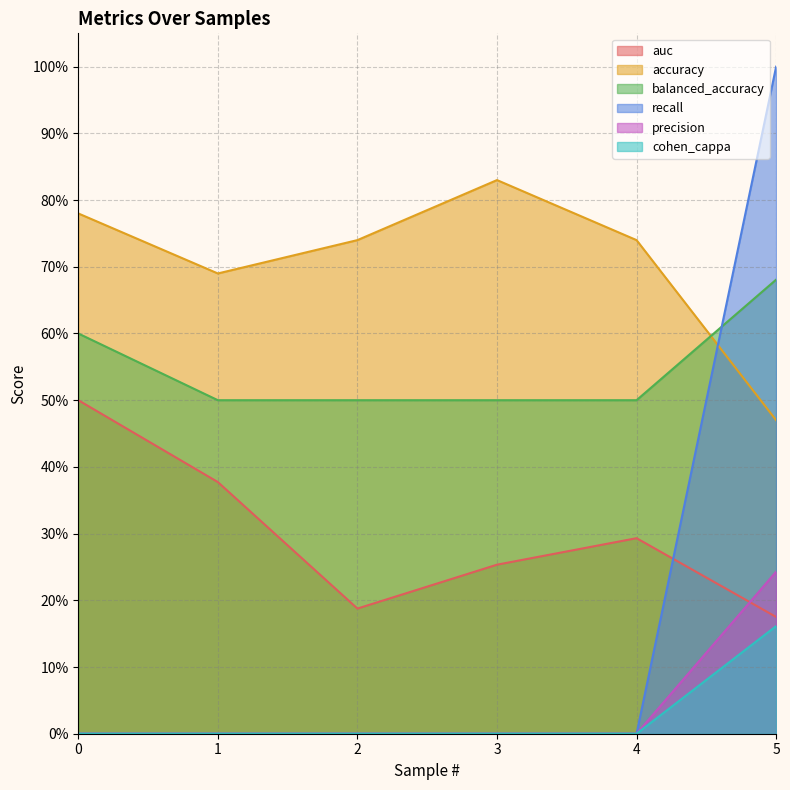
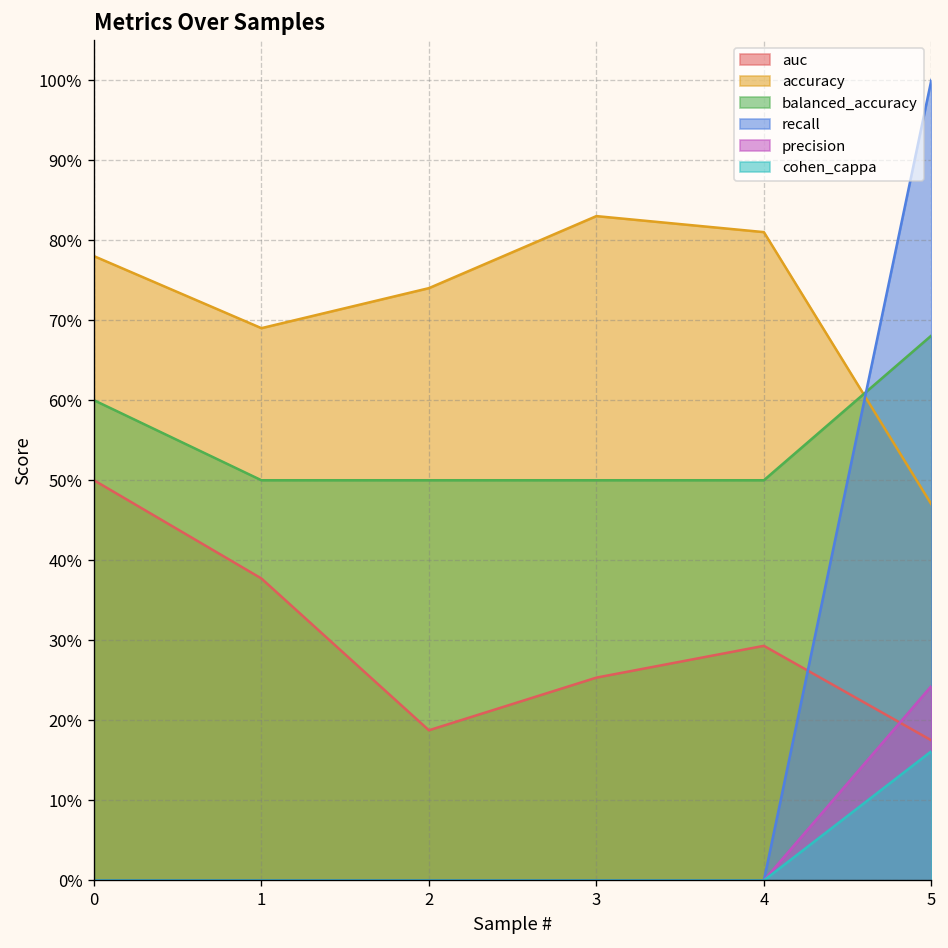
  {
    "auc": {
      "0": "50%",
      "1": "38%",
      "2": "19%",
      "3": "25%",
      "4": "29%",
      "5": "18%"
    },
    "accuracy": {
      "0": "78%",
      "1": "69%",
      "2": "74%",
      "3": "83%",
-     "4": "74%",
+     "4": "81%",
      "5": "47%"
    },
    "balanced_accuracy": {
      "0": "60%",
      "1": "50%",
      "2": "50%",
      "3": "50%",
      "4": "50%",
      "5": "68%"
    },
    "recall": {
      "5": "100%"
    },
    "precision": {
      "5": "24%"
    },
    "cohen_cappa": {
      "5": "16%"
    }
  }
